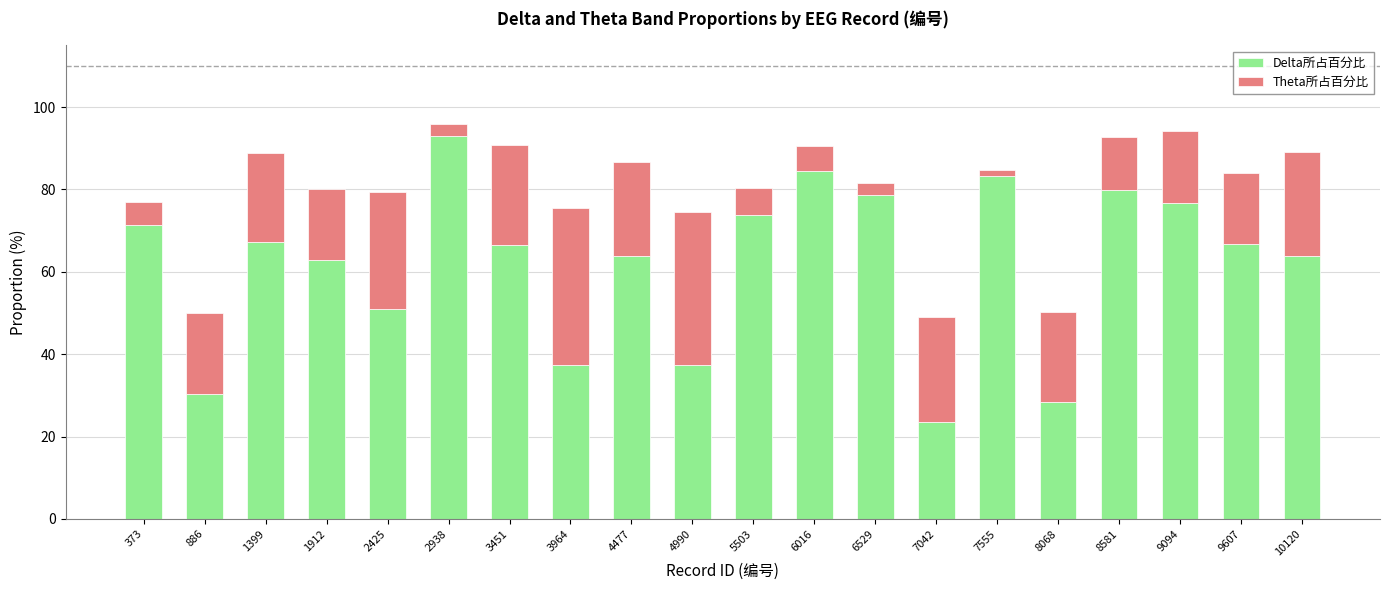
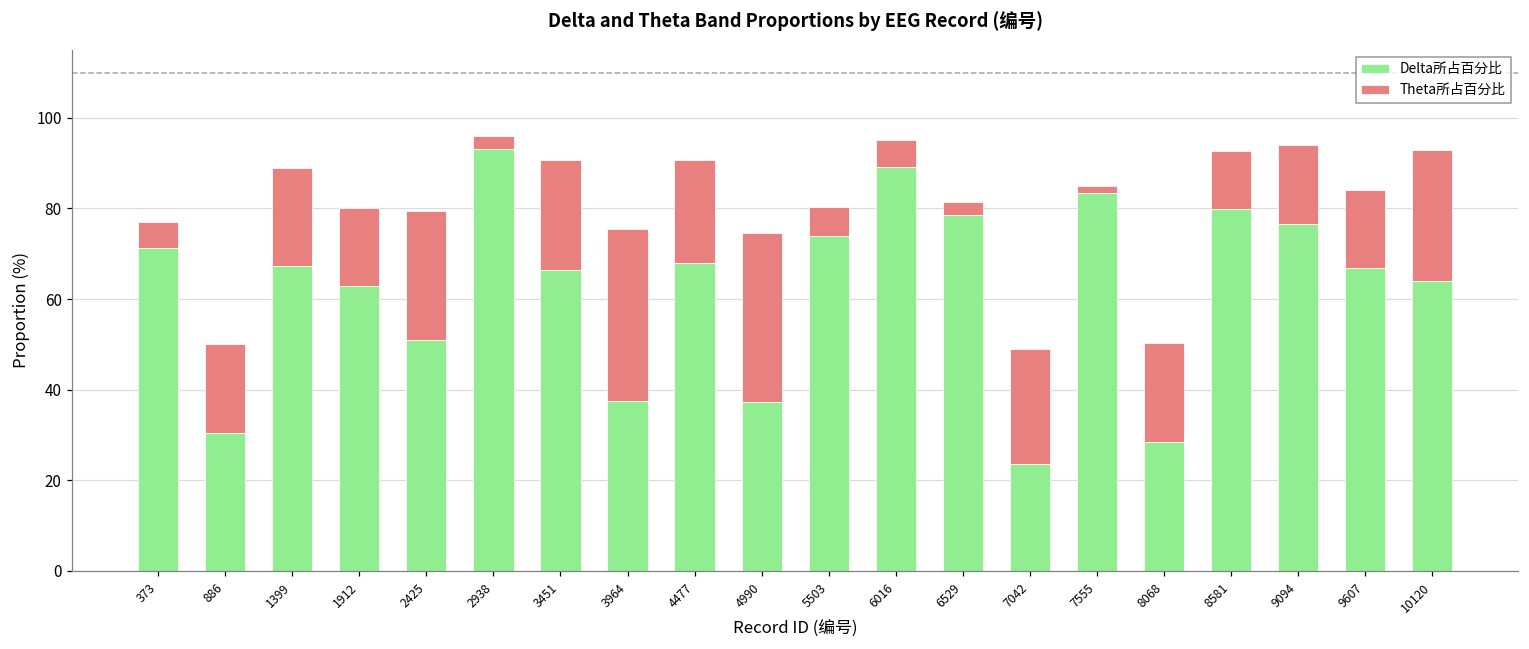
  {
    "Delta所占百分比": {
      "373": 71,
      "886": 30,
      "1399": 67,
      "1912": 63,
      "2425": 51,
      "2938": 93,
      "3451": 66,
      "3964": 37,
-     "4477": 64,
+     "4477": 68,
      "4990": 37,
      "5503": 74,
-     "6016": 85,
+     "6016": 89,
      "6529": 79,
      "7042": 23,
      "7555": 83,
      "8068": 29,
      "8581": 80,
      "9094": 77,
      "9607": 67,
      "10120": 64
    },
    "Theta所占百分比": {
      "373": 6,
      "886": 20,
      "1399": 22,
      "1912": 17,
      "2425": 28,
      "2938": 3,
      "3451": 24,
      "3964": 38,
      "4477": 23,
      "4990": 37,
      "5503": 7,
      "6016": 6,
      "6529": 3,
      "7042": 25,
      "7555": 1,
      "8068": 22,
      "8581": 13,
      "9094": 17,
      "9607": 17,
-     "10120": 25
+     "10120": 29
    }
  }
